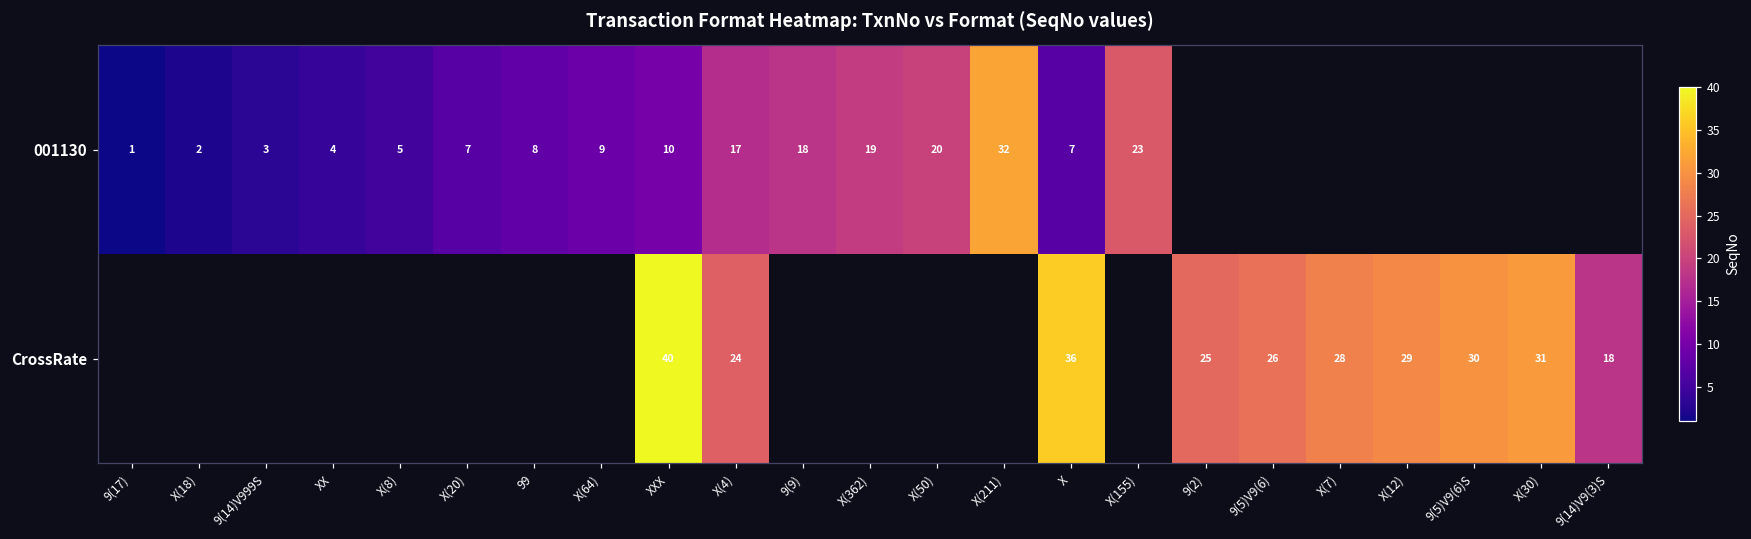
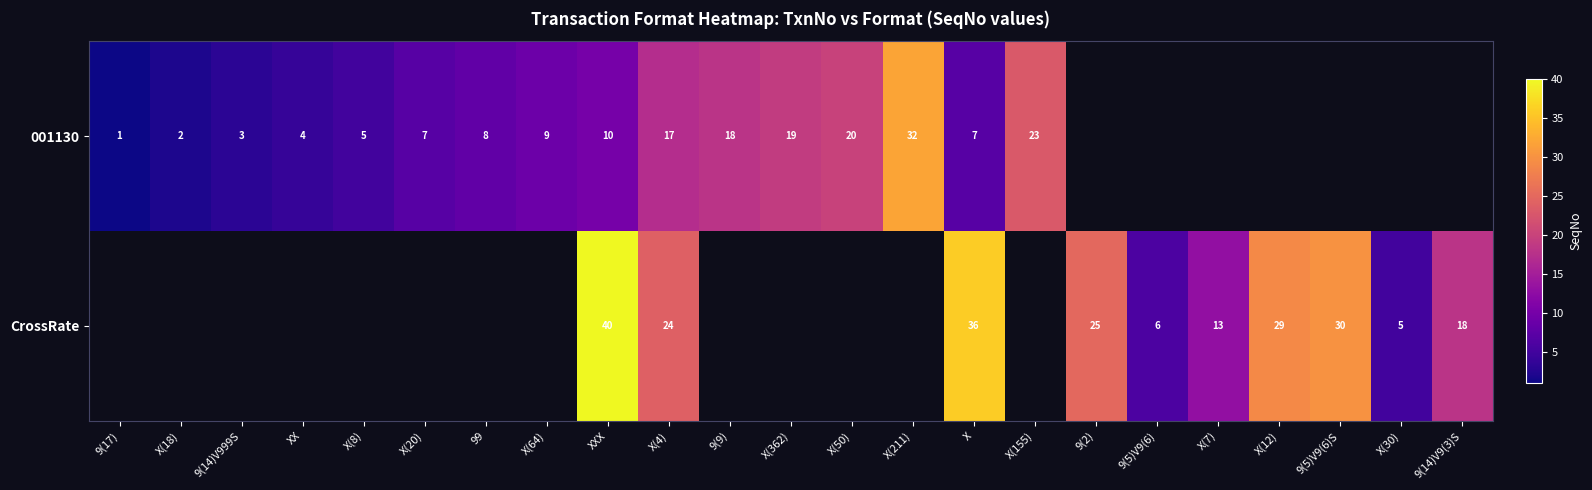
  {
    "001130": {
      "9(17)": 1,
      "X(18)": 2,
      "9(14)V999S": 3,
      "XX": 4,
      "X(8)": 5,
      "X(20)": 7,
      "99": 8,
      "X(64)": 9,
      "XXX": 10,
      "X(4)": 17,
      "9(9)": 18,
      "X(362)": 19,
      "X(50)": 20,
      "X(211)": 32,
      "X": 7,
      "X(155)": 23
    },
    "CrossRate": {
      "XXX": 40,
      "X(4)": 24,
      "X": 36,
      "9(2)": 25,
-     "9(5)V9(6)": 26,
-     "X(7)": 28,
+     "9(5)V9(6)": 6,
+     "X(7)": 13,
      "X(12)": 29,
      "9(5)V9(6)S": 30,
-     "X(30)": 31,
+     "X(30)": 5,
      "9(14)V9(3)S": 18
    }
  }
